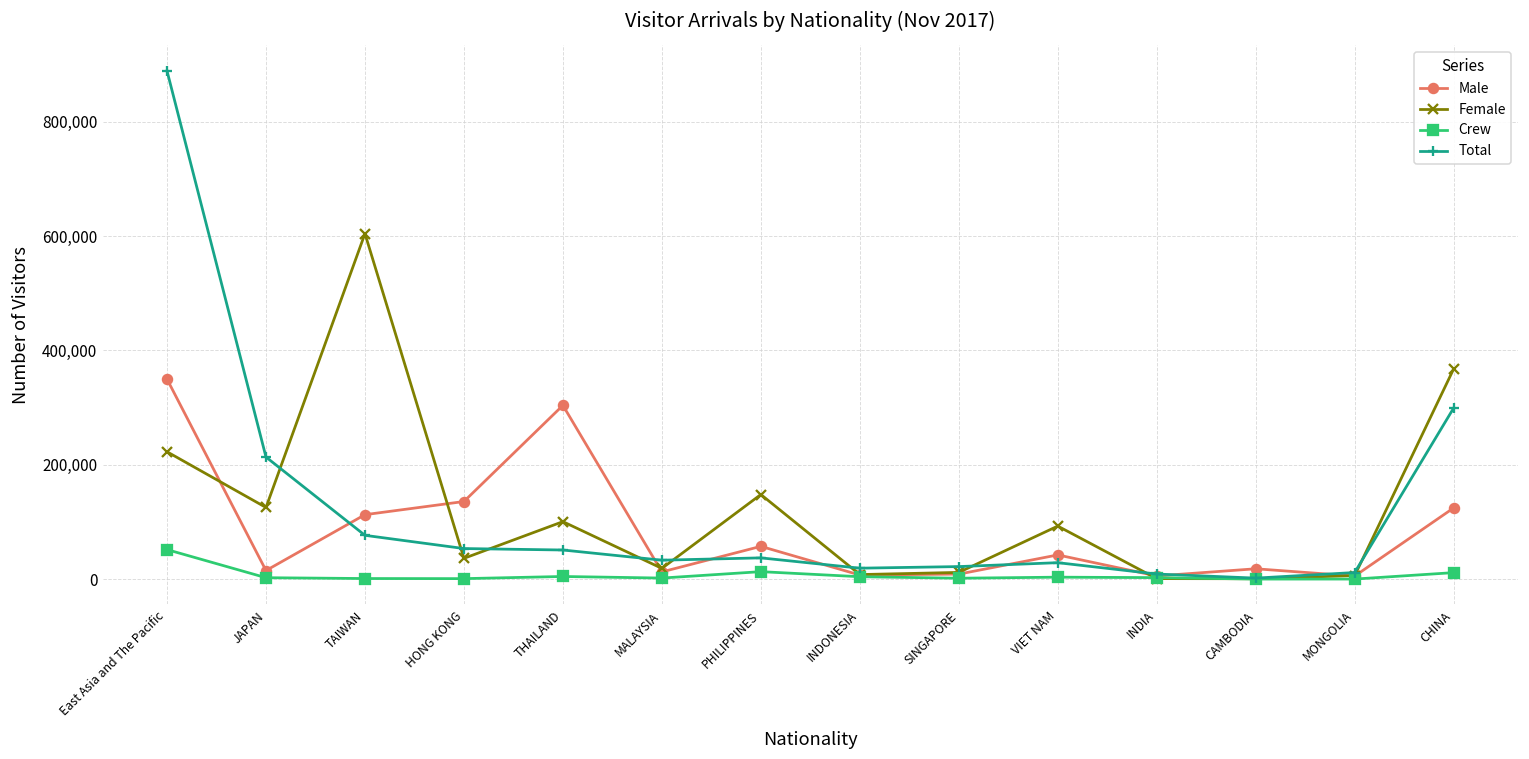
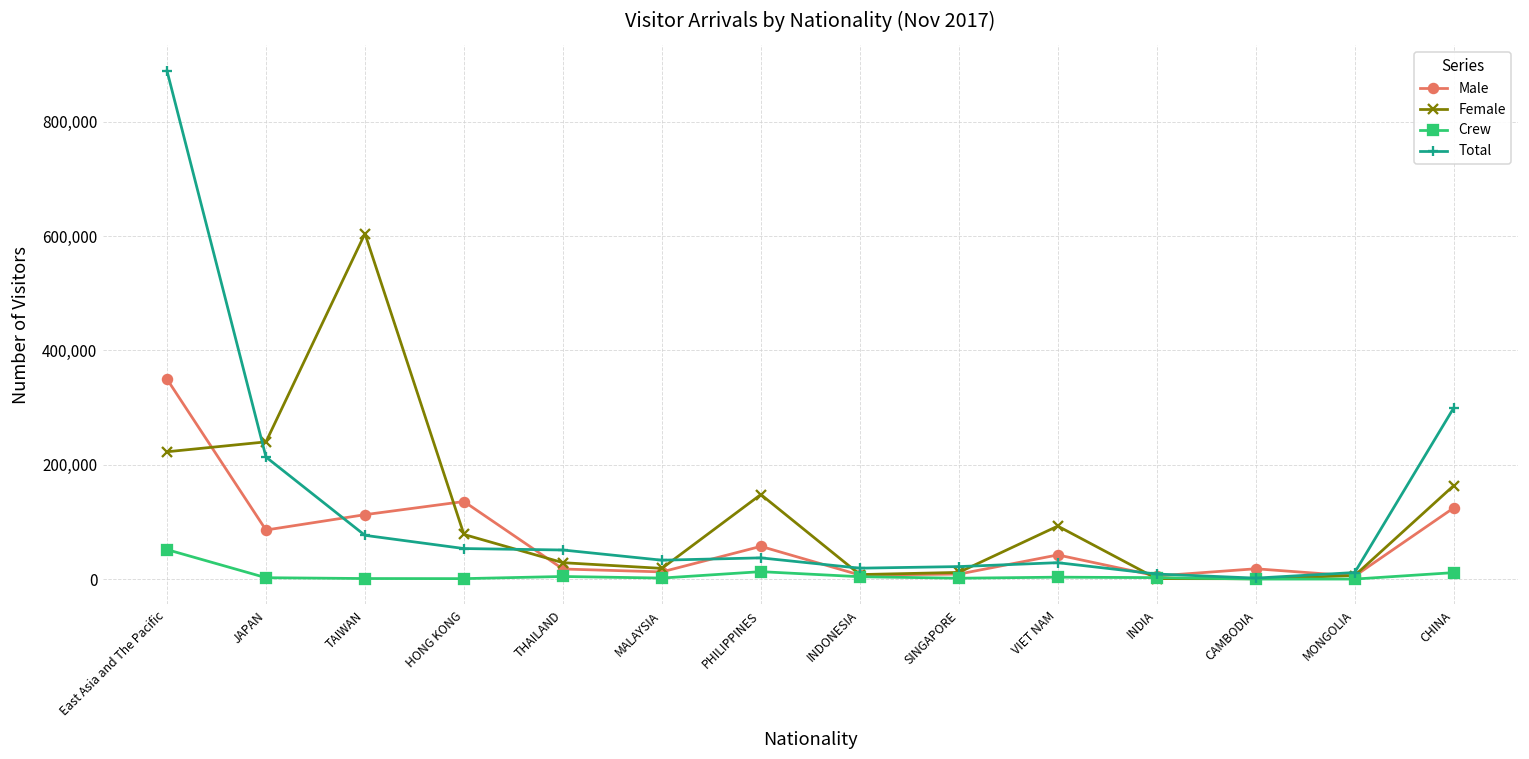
  {
    "Male": {
      "East Asia and The Pacific": "350,000",
-     "JAPAN": "10,000",
+     "JAPAN": "90,000",
      "TAIWAN": "110,000",
      "HONG KONG": "140,000",
-     "THAILAND": "300,000",
+     "THAILAND": "20,000",
      "MALAYSIA": "10,000",
      "PHILIPPINES": "60,000",
      "VIET NAM": "40,000",
      "CAMBODIA": "20,000",
      "CHINA": "120,000"
    },
    "Female": {
      "East Asia and The Pacific": "220,000",
-     "JAPAN": "130,000",
+     "JAPAN": "240,000",
      "TAIWAN": "600,000",
-     "HONG KONG": "40,000",
-     "THAILAND": "100,000",
+     "HONG KONG": "80,000",
+     "THAILAND": "30,000",
      "MALAYSIA": "20,000",
      "PHILIPPINES": "150,000",
      "VIET NAM": "90,000",
-     "CHINA": "370,000"
+     "CHINA": "160,000"
    }
  }
